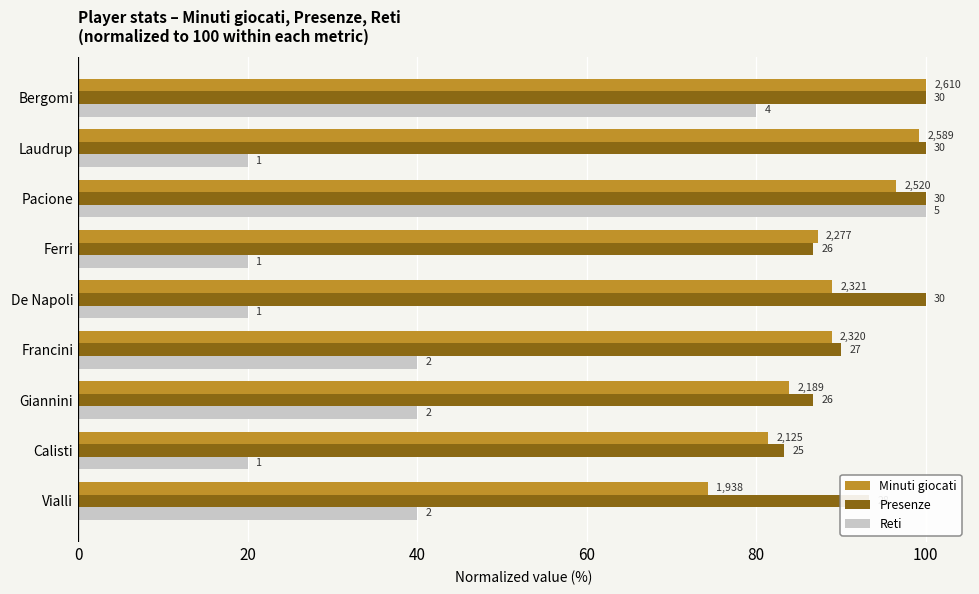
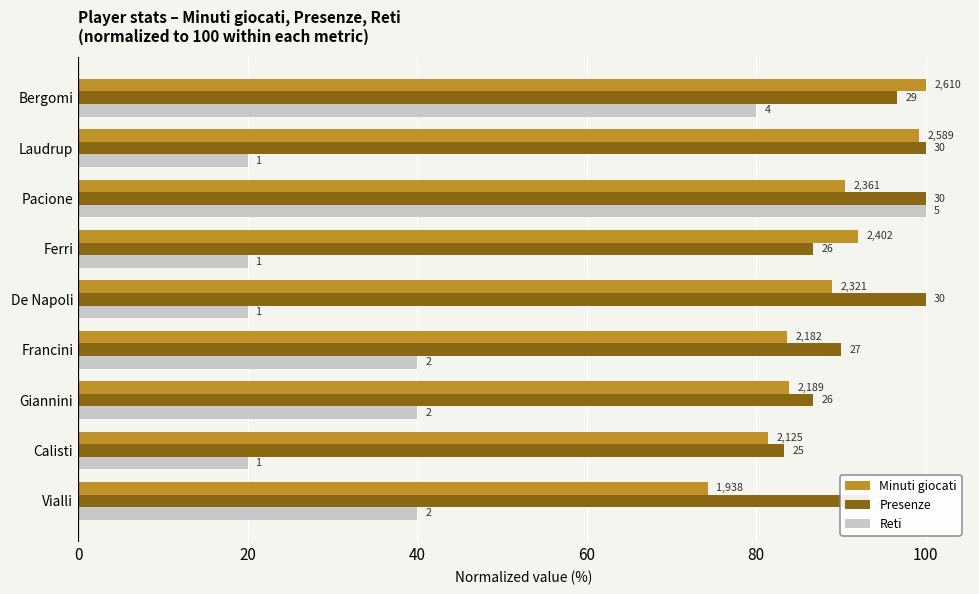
  {
    "Minuti giocati": {
-     "Pacione": "2,520",
-     "Ferri": "2,277",
-     "Francini": "2,320"
+     "Pacione": "2,361",
+     "Ferri": "2,402",
+     "Francini": "2,182"
    },
    "Presenze": {
-     "Bergomi": "30"
+     "Bergomi": "29"
    }
  }
